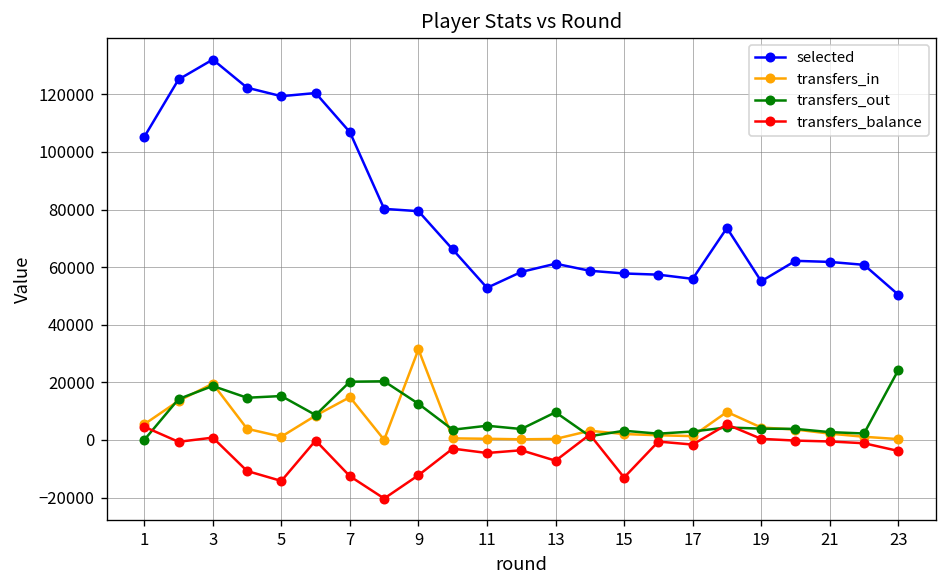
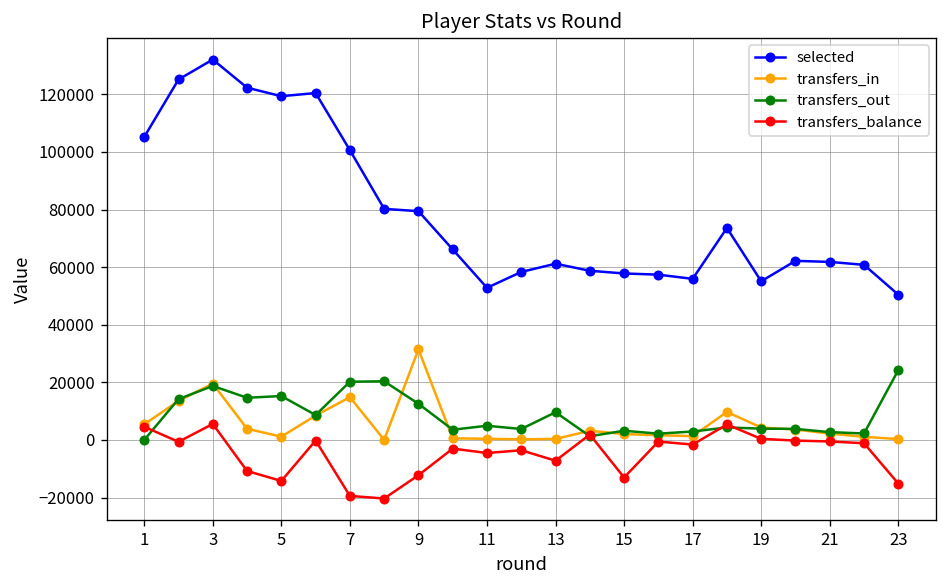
  {
    "selected": {
      "1": 105000,
      "3": 132000,
      "5": 119000,
-     "7": 107000,
+     "7": 101000,
      "9": 79000,
      "11": 53000,
      "13": 61000,
      "15": 58000,
      "17": 56000,
      "19": 55000,
      "21": 62000,
      "23": 50000
    },
    "transfers_in": {
      "5": 1000,
      "7": 15000,
      "9": 31000,
      "11": 0,
      "13": 0,
      "15": 2000,
      "17": 1000,
      "23": 0
    },
    "transfers_out": {
      "1": 0,
      "5": 15000,
      "7": 20000,
      "9": 13000,
      "11": 5000,
      "13": 10000,
      "15": 3000,
      "17": 3000,
      "23": 24000
    },
    "transfers_balance": {
-     "3": 1000,
+     "3": 6000,
      "5": -14000,
-     "7": -13000,
+     "7": -19000,
      "9": -12000,
      "11": -5000,
      "13": -7000,
      "15": -13000,
      "17": -2000,
      "19": 0,
      "21": -1000,
-     "23": -4000
+     "23": -15000
    }
  }
